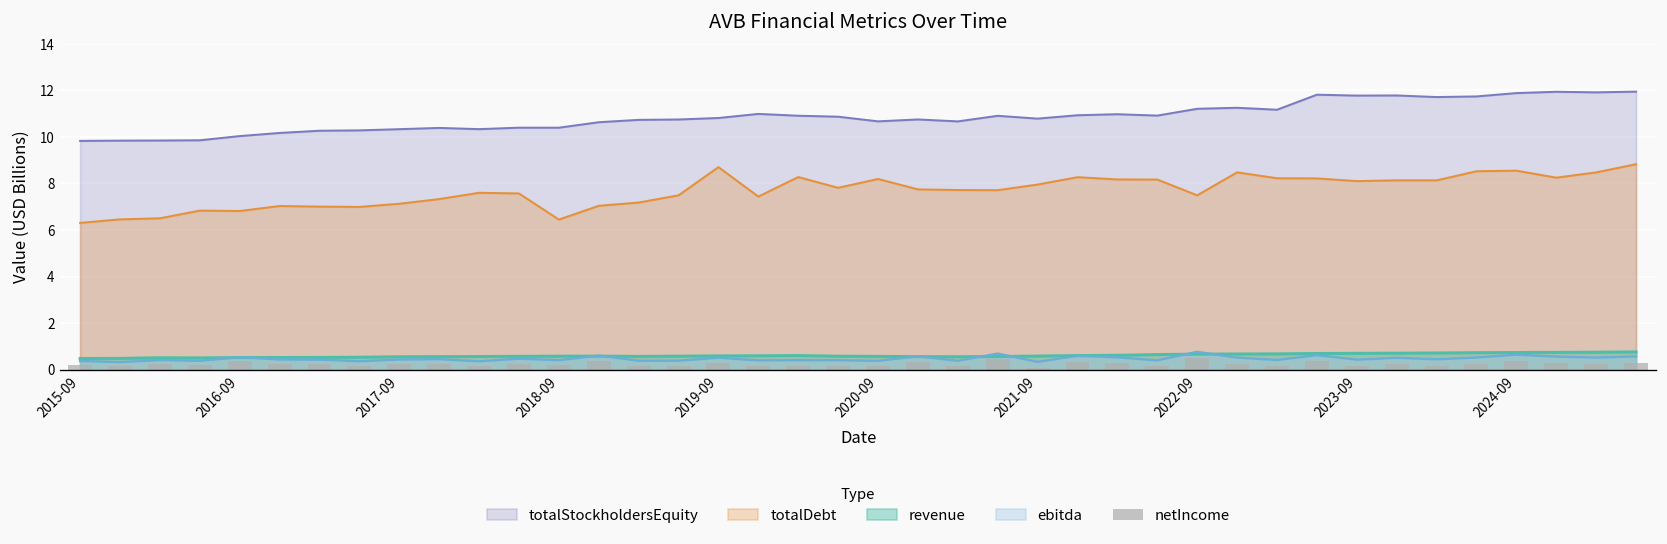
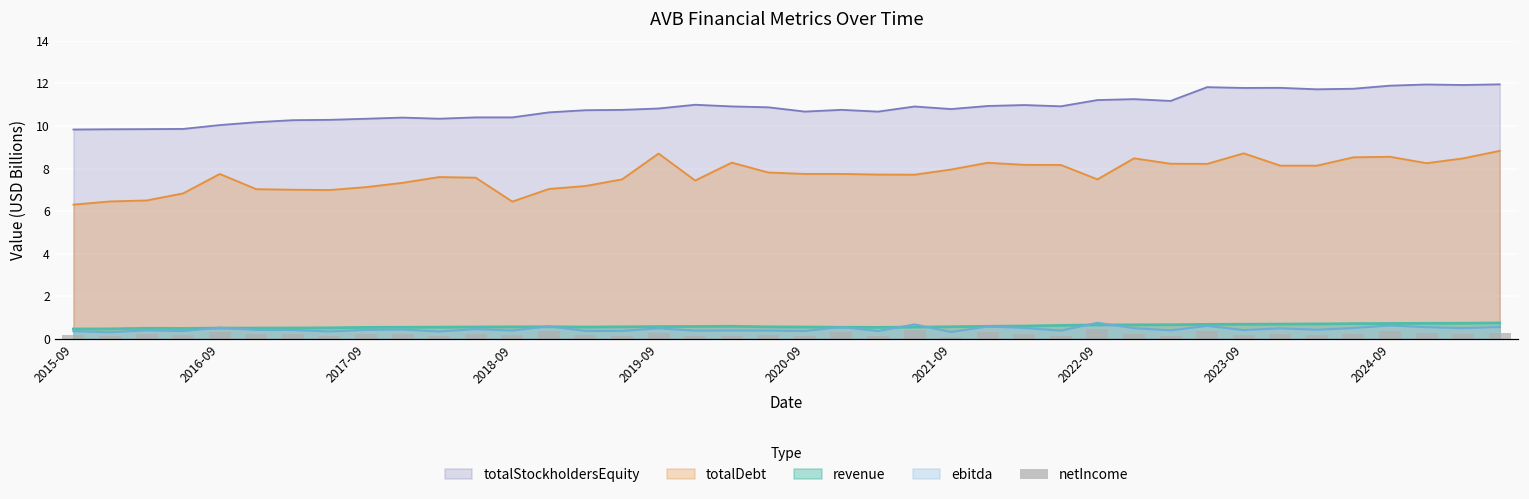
  {
    "netIncome": {
      "2015-09": 0.2,
      "2016-09": 0.4,
      "2017-09": 0.2,
      "2018-09": 0.2,
      "2019-09": 0.3,
      "2020-09": 0.1,
      "2022-09": 0.5,
      "2023-09": 0.2,
      "2024-09": 0.4
    },
    "totalDebt": {
      "2015-09": 6.3,
-     "2016-09": 6.8,
+     "2016-09": 7.7,
      "2017-09": 7.1,
      "2018-09": 6.4,
      "2019-09": 8.7,
-     "2020-09": 8.2,
+     "2020-09": 7.7,
      "2021-09": 8.0,
      "2022-09": 7.5,
-     "2023-09": 8.1,
+     "2023-09": 8.7,
      "2024-09": 8.6
    },
    "revenue": {
      "2018-09": 0.6,
      "2020-09": 0.6,
      "2021-09": 0.6,
      "2023-09": 0.7
    }
  }
